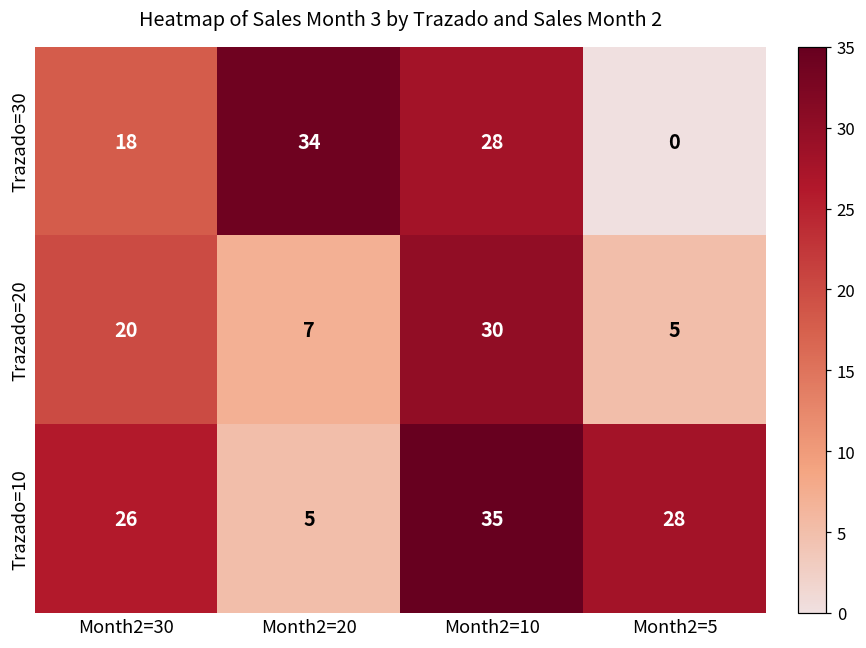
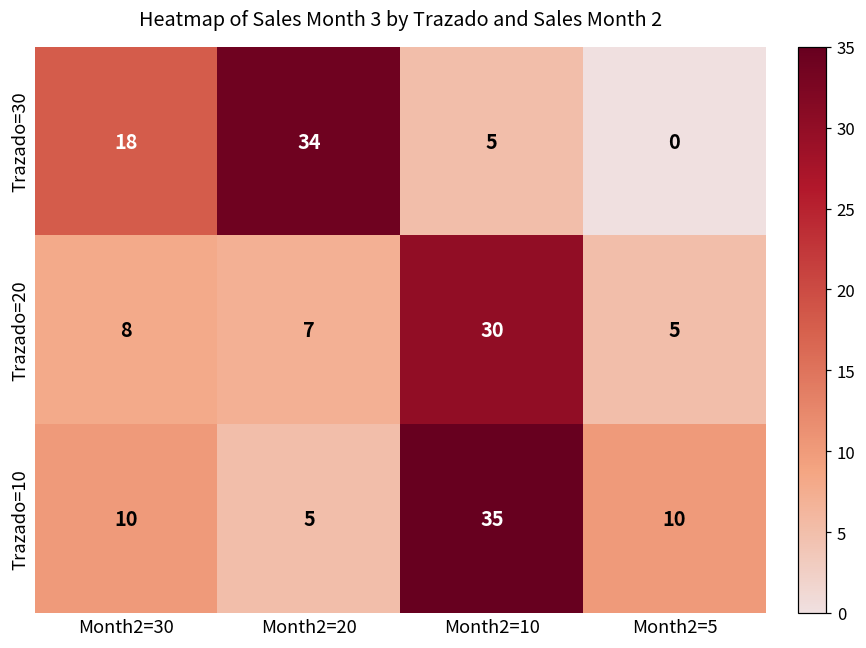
  {
    "Trazado=30": {
      "Month2=30": 18,
      "Month2=20": 34,
-     "Month2=10": 28,
+     "Month2=10": 5,
      "Month2=5": 0
    },
    "Trazado=20": {
-     "Month2=30": 20,
+     "Month2=30": 8,
      "Month2=20": 7,
      "Month2=10": 30,
      "Month2=5": 5
    },
    "Trazado=10": {
-     "Month2=30": 26,
+     "Month2=30": 10,
      "Month2=20": 5,
      "Month2=10": 35,
-     "Month2=5": 28
+     "Month2=5": 10
    }
  }
